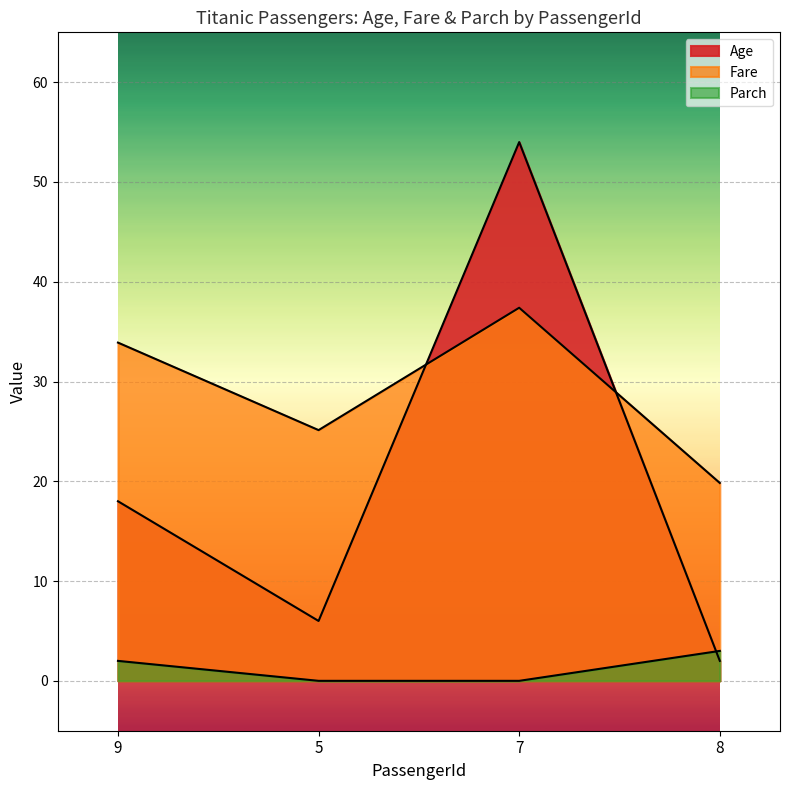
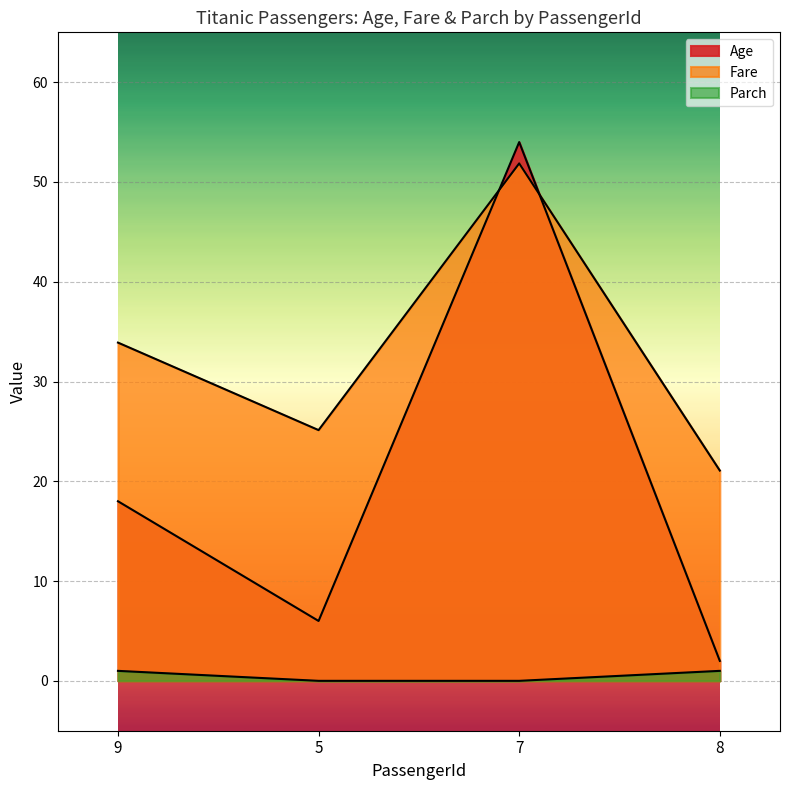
  {
    "Age": {
      "9": 18,
      "5": 6,
      "7": 54,
      "8": 2
    },
    "Fare": {
      "9": 34,
      "5": 25,
-     "7": 37,
-     "8": 20
+     "7": 52,
+     "8": 21
    },
    "Parch": {
-     "9": 2,
+     "9": 1,
      "5": 0,
      "7": 0,
-     "8": 3
+     "8": 1
    }
  }
